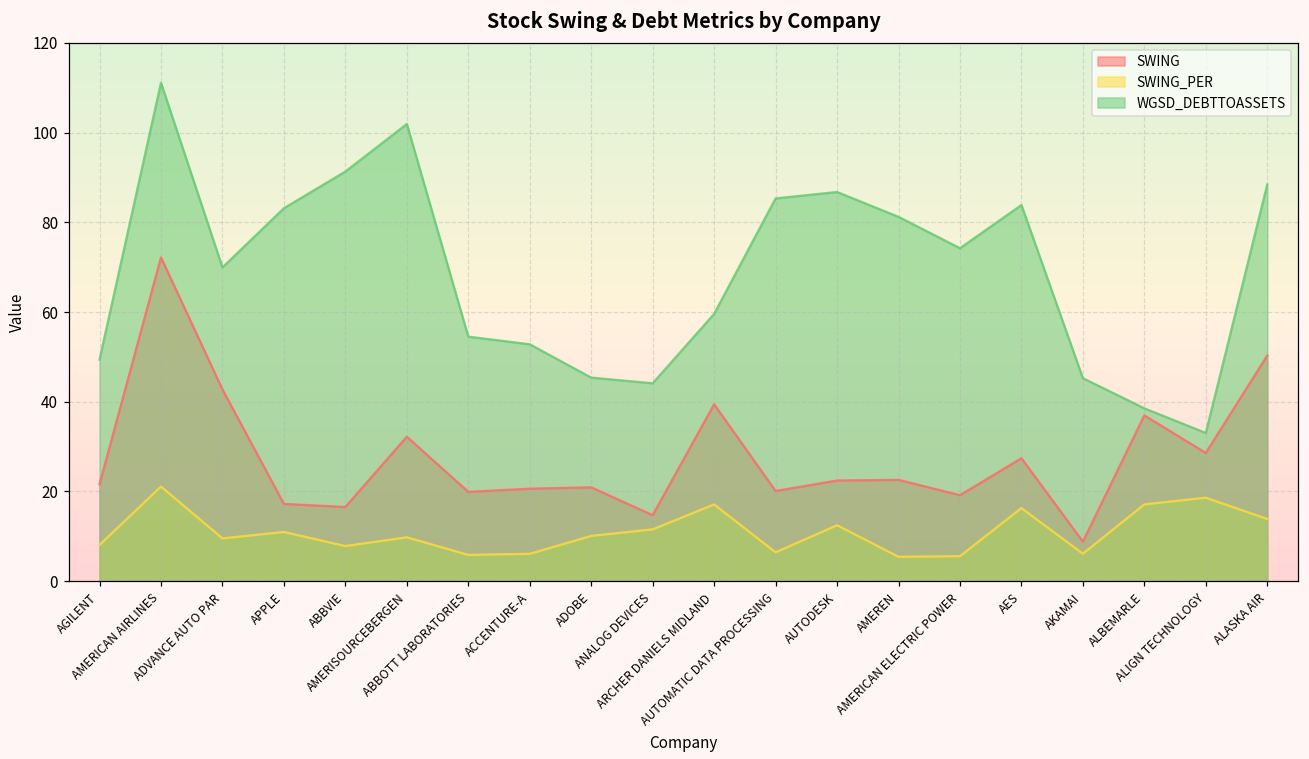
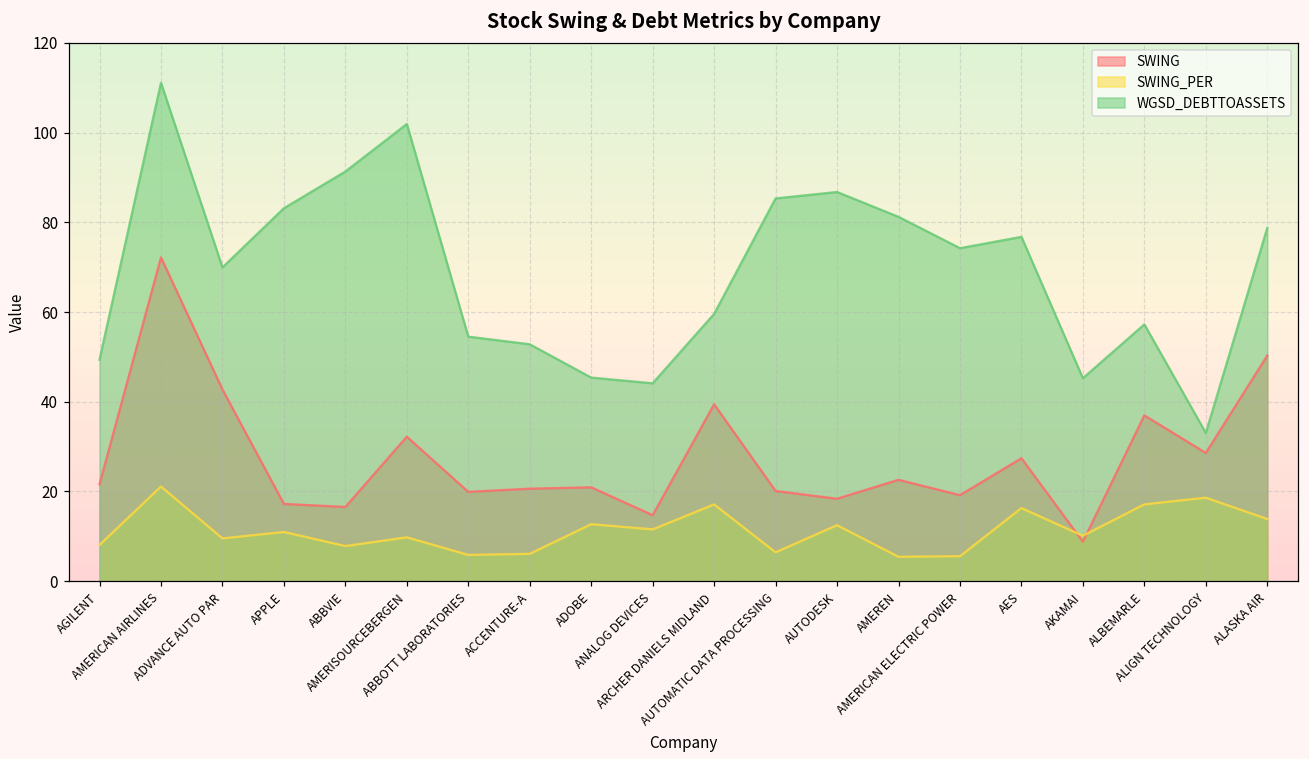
  {
    "SWING": {
      "AGILENT": 22,
      "AMERICAN AIRLINES": 72,
      "ADVANCE AUTO PAR": 43,
      "APPLE": 17,
      "ABBVIE": 17,
      "AMERISOURCEBERGEN": 32,
      "ABBOTT LABORATORIES": 20,
      "ACCENTURE-A": 21,
      "ADOBE": 21,
      "ANALOG DEVICES": 15,
      "ARCHER DANIELS MIDLAND": 39,
      "AUTOMATIC DATA PROCESSING": 20,
-     "AUTODESK": 22,
+     "AUTODESK": 18,
      "AMEREN": 23,
      "AMERICAN ELECTRIC POWER": 19,
      "AES": 27,
      "AKAMAI": 9,
      "ALBEMARLE": 37,
      "ALIGN TECHNOLOGY": 29,
      "ALASKA AIR": 50
    },
    "SWING_PER": {
      "AGILENT": 8,
      "AMERICAN AIRLINES": 21,
      "ADVANCE AUTO PAR": 10,
      "APPLE": 11,
      "ABBVIE": 8,
      "AMERISOURCEBERGEN": 10,
      "ABBOTT LABORATORIES": 6,
      "ACCENTURE-A": 6,
-     "ADOBE": 10,
+     "ADOBE": 13,
      "ANALOG DEVICES": 12,
      "ARCHER DANIELS MIDLAND": 17,
      "AUTOMATIC DATA PROCESSING": 6,
      "AUTODESK": 12,
      "AMEREN": 5,
      "AMERICAN ELECTRIC POWER": 6,
      "AES": 16,
-     "AKAMAI": 6,
+     "AKAMAI": 10,
      "ALBEMARLE": 17,
      "ALIGN TECHNOLOGY": 19,
      "ALASKA AIR": 14
    },
    "WGSD_DEBTTOASSETS": {
      "AGILENT": 49,
      "AMERICAN AIRLINES": 111,
      "ADVANCE AUTO PAR": 70,
      "APPLE": 83,
      "ABBVIE": 91,
      "AMERISOURCEBERGEN": 102,
      "ABBOTT LABORATORIES": 55,
      "ACCENTURE-A": 53,
      "ADOBE": 45,
      "ANALOG DEVICES": 44,
      "ARCHER DANIELS MIDLAND": 60,
      "AUTOMATIC DATA PROCESSING": 85,
      "AUTODESK": 87,
      "AMEREN": 81,
      "AMERICAN ELECTRIC POWER": 74,
-     "AES": 84,
+     "AES": 77,
      "AKAMAI": 45,
-     "ALBEMARLE": 39,
+     "ALBEMARLE": 57,
      "ALIGN TECHNOLOGY": 33,
-     "ALASKA AIR": 88
+     "ALASKA AIR": 79
    }
  }
